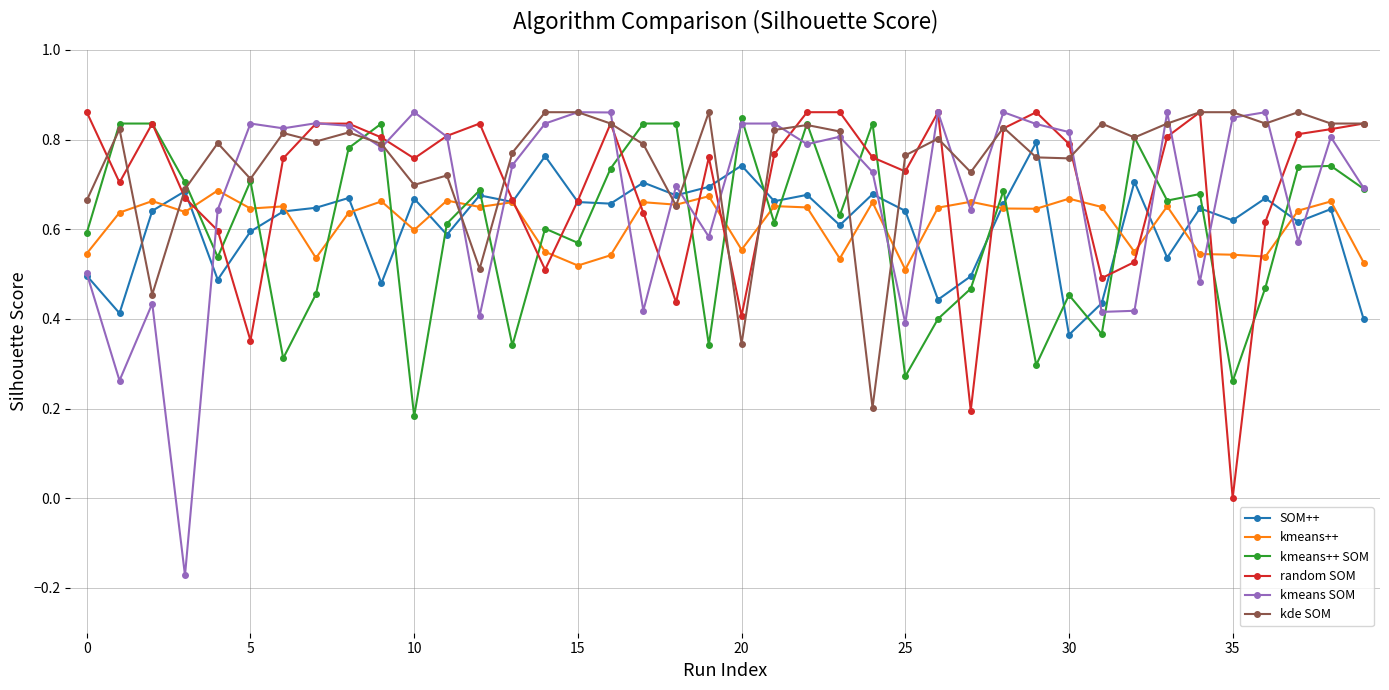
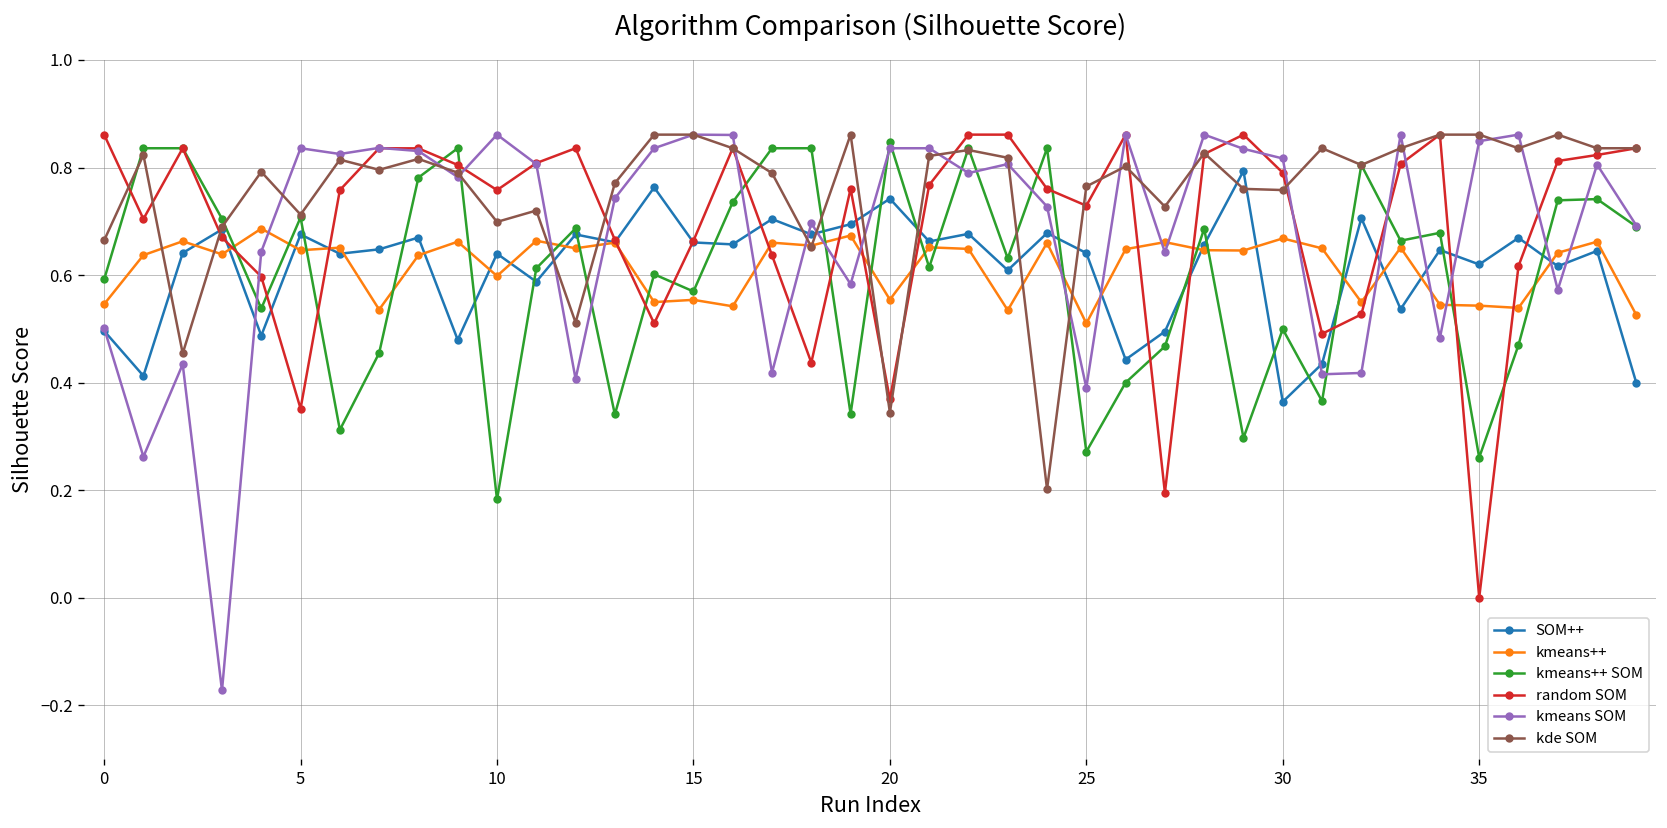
  {
    "SOM++": {
-     "5": 0.60,
-     "10": 0.67,
+     "5": 0.68,
+     "10": 0.64,
      "20": 0.74,
      "25": 0.64,
      "30": 0.36,
      "35": 0.62
    },
    "kmeans++": {
      "0": 0.55,
      "5": 0.65,
      "10": 0.60,
-     "15": 0.52,
+     "15": 0.55,
      "20": 0.55,
      "25": 0.51,
      "30": 0.67,
      "35": 0.54
    },
    "kmeans++ SOM": {
      "0": 0.59,
      "10": 0.18,
      "15": 0.57,
      "20": 0.85,
      "25": 0.27,
-     "30": 0.45,
+     "30": 0.50,
      "35": 0.26
    },
    "random SOM": {
      "0": 0.86,
      "5": 0.35,
      "10": 0.76,
-     "20": 0.41,
+     "20": 0.37,
      "25": 0.73,
      "30": 0.79,
      "35": 0.00
    },
    "kmeans SOM": {
      "5": 0.84,
      "10": 0.86,
      "20": 0.84,
      "25": 0.39,
      "30": 0.82,
      "35": 0.85
    },
    "kde SOM": {
      "0": 0.66,
      "10": 0.70,
      "20": 0.34,
      "25": 0.76,
      "30": 0.76,
      "35": 0.86
    }
  }
